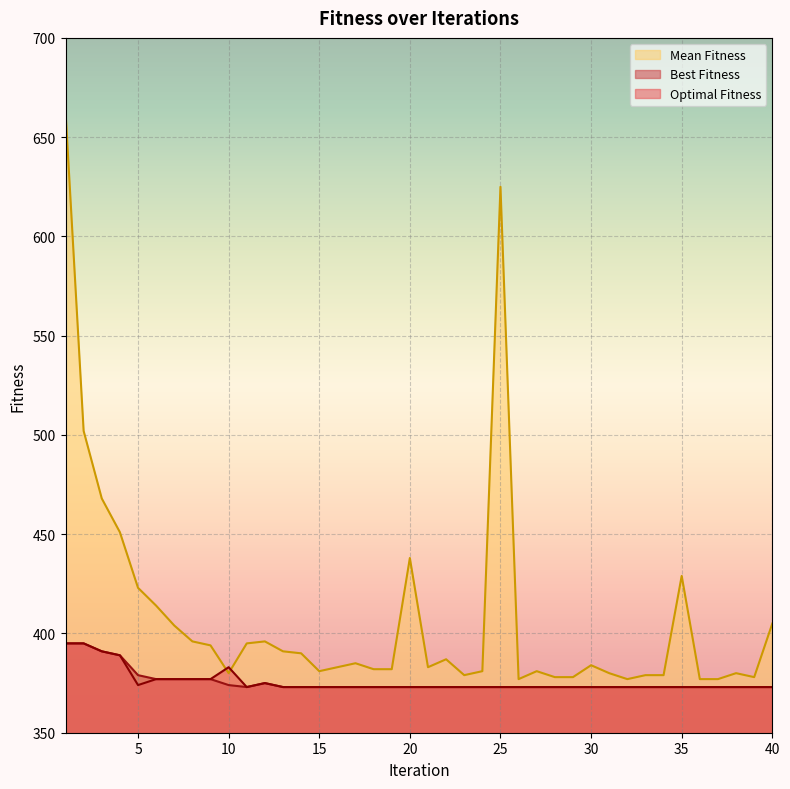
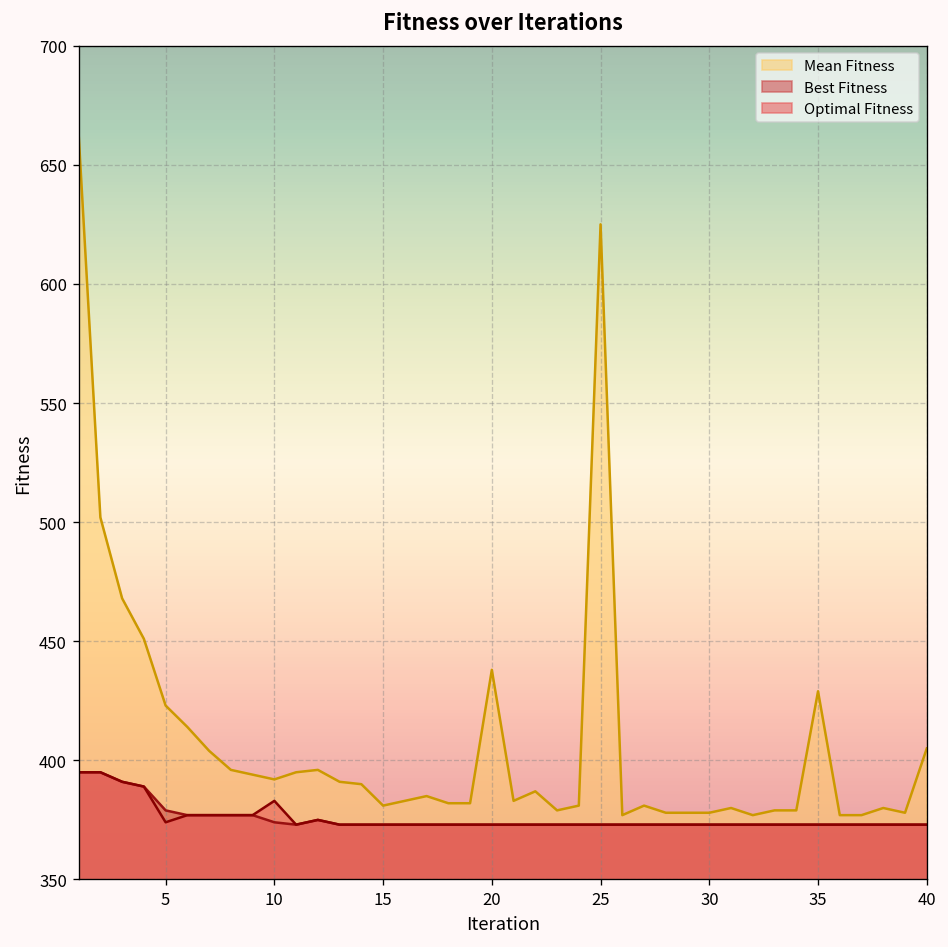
  {
    "Mean Fitness": {
      "5": 423,
-     "10": 380,
+     "10": 392,
      "15": 381,
      "20": 438,
      "25": 625,
-     "30": 384,
+     "30": 378,
      "35": 429,
      "40": 405
    }
  }
